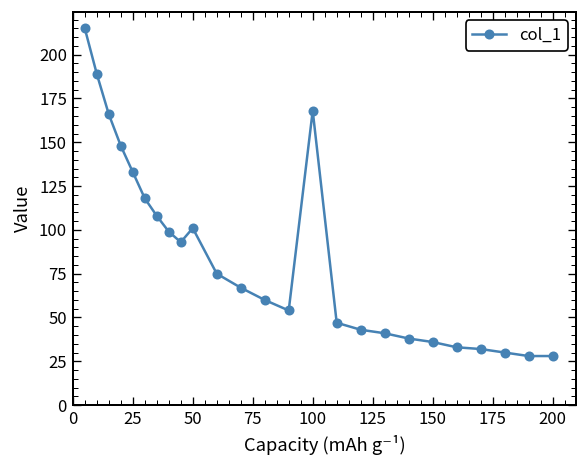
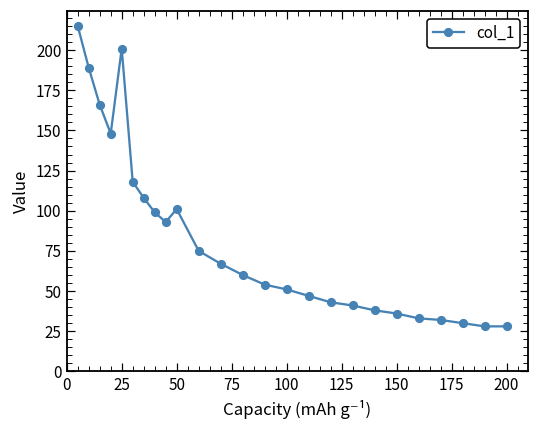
  {
-   "25": 133,
+   "25": 201,
    "50": 101,
-   "100": 168,
+   "100": 51,
    "150": 36,
    "200": 28
  }
